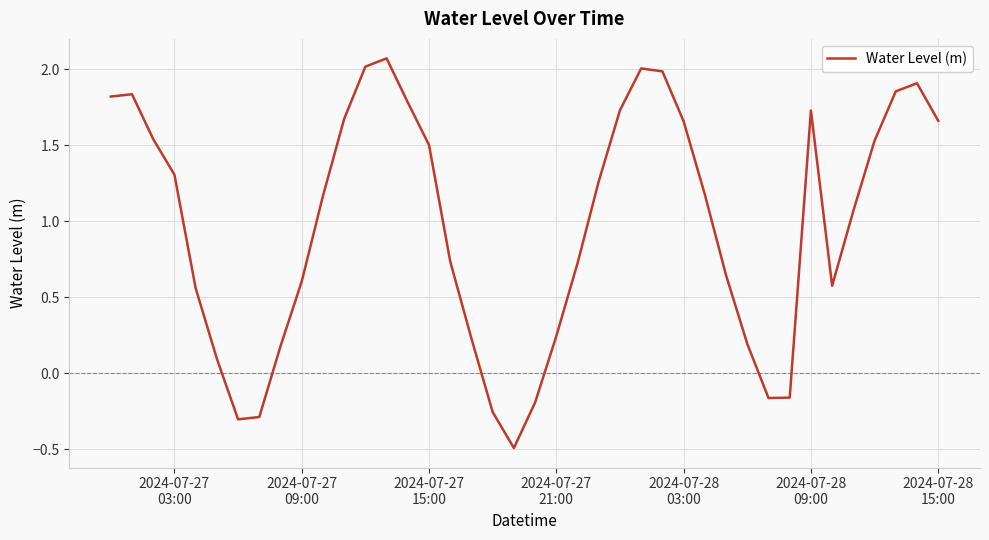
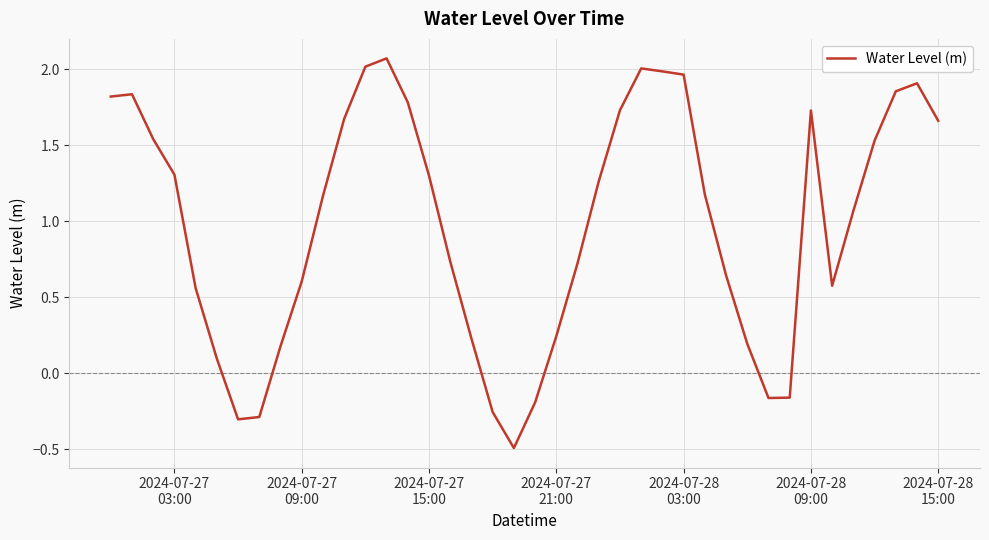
  {
    "2024-07-27 03:00": 1.31,
    "2024-07-27 09:00": 0.60,
-   "2024-07-27 15:00": 1.50,
+   "2024-07-27 15:00": 1.30,
    "2024-07-27 21:00": 0.24,
-   "2024-07-28 03:00": 1.66,
+   "2024-07-28 03:00": 1.96,
    "2024-07-28 09:00": 1.73,
    "2024-07-28 15:00": 1.66
  }
